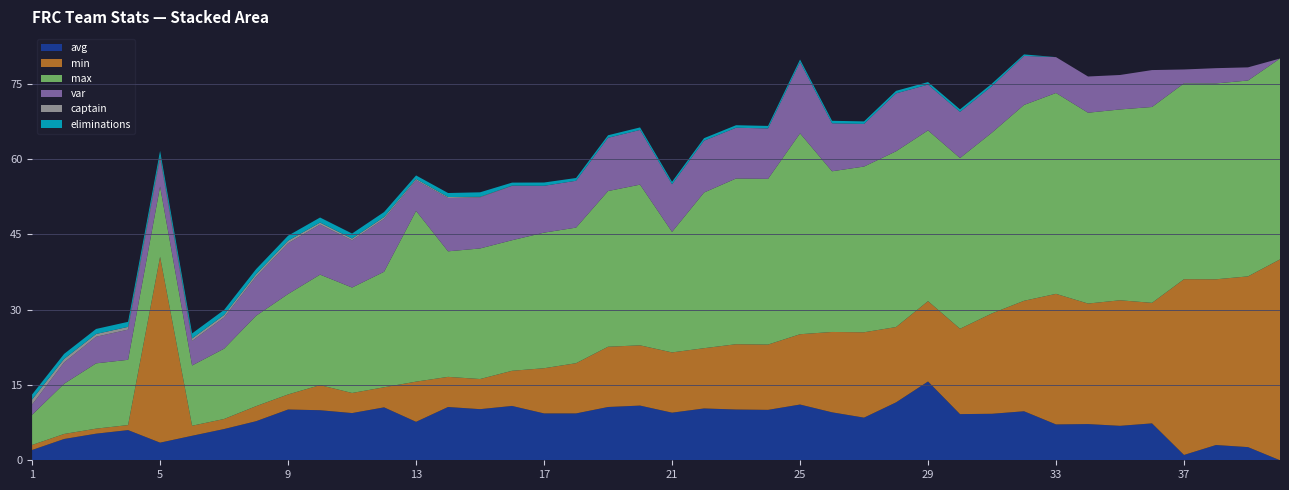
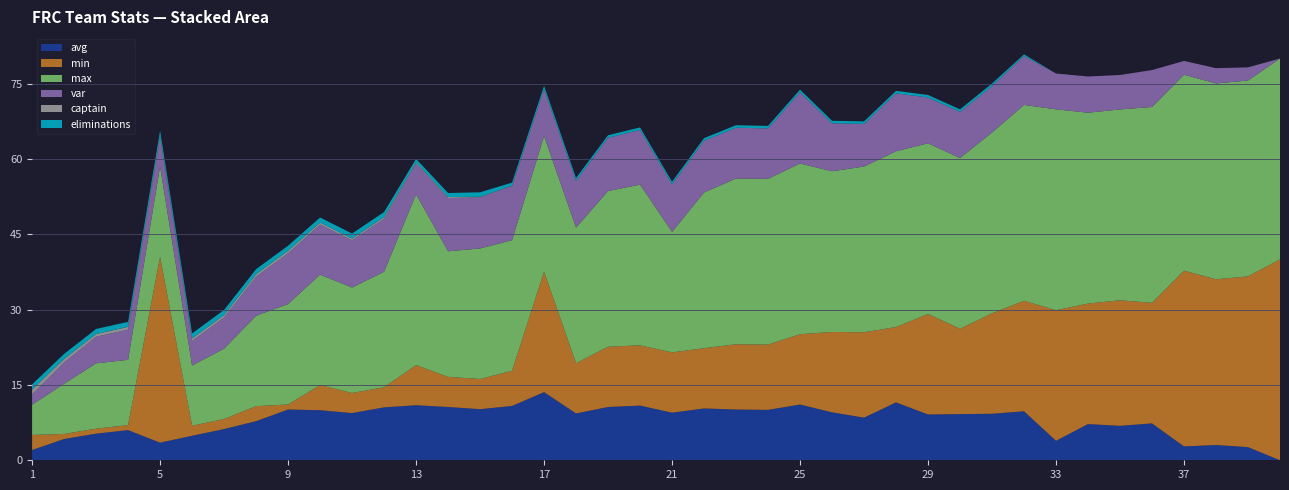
  {
    "avg": {
      "1": 2,
      "5": 4,
      "9": 10,
-     "13": 8,
-     "17": 9,
+     "13": 11,
+     "17": 14,
      "21": 9,
      "25": 11,
-     "29": 16,
-     "33": 7,
-     "37": 1
+     "29": 9,
+     "33": 4,
+     "37": 3
    },
    "min": {
-     "1": 1,
+     "1": 3,
      "5": 37,
-     "9": 3,
+     "9": 1,
      "13": 8,
-     "17": 9,
+     "17": 24,
      "21": 12,
      "25": 14,
-     "29": 16,
+     "29": 20,
      "33": 26,
      "37": 35
    },
    "max": {
      "1": 6,
-     "5": 14,
+     "5": 18,
      "9": 20,
      "13": 34,
      "17": 27,
      "21": 24,
-     "25": 40,
+     "25": 34,
      "29": 34,
      "33": 40,
      "37": 39
    },
    "eliminations": {
      "1": 1,
      "5": 1,
      "9": 1,
      "13": 1,
      "17": 1
    }
  }
